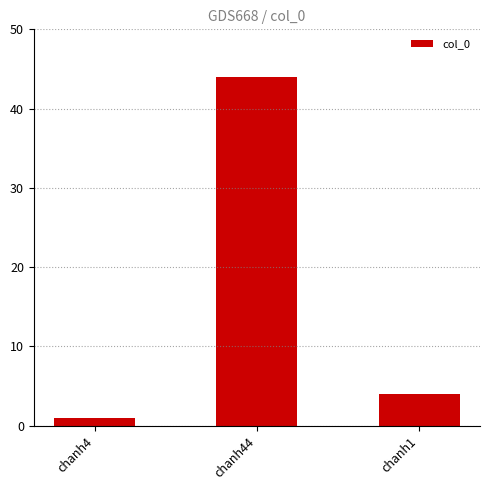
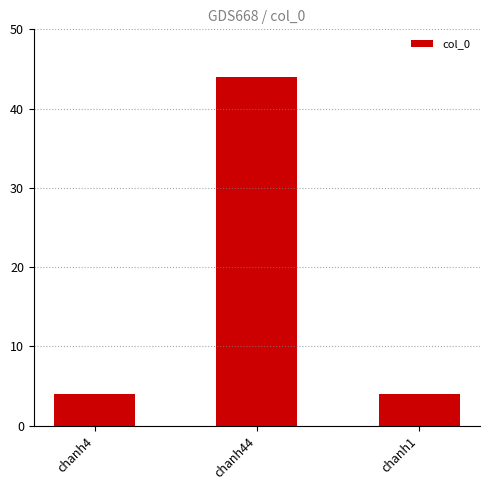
  {
-   "chanh4": 1,
+   "chanh4": 4,
    "chanh44": 44,
    "chanh1": 4
  }
